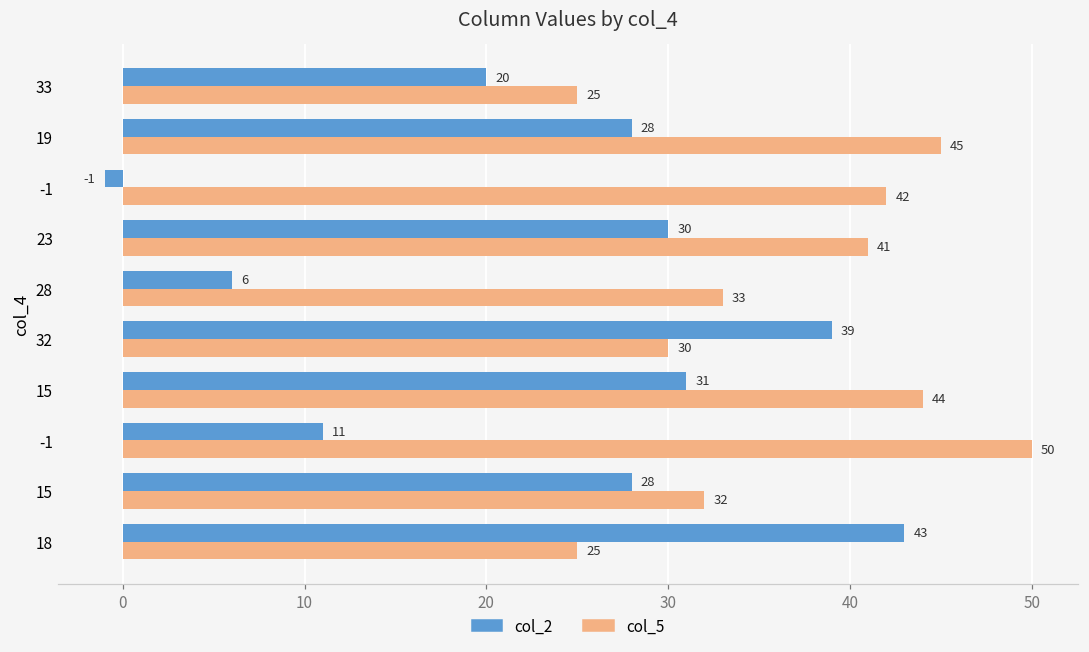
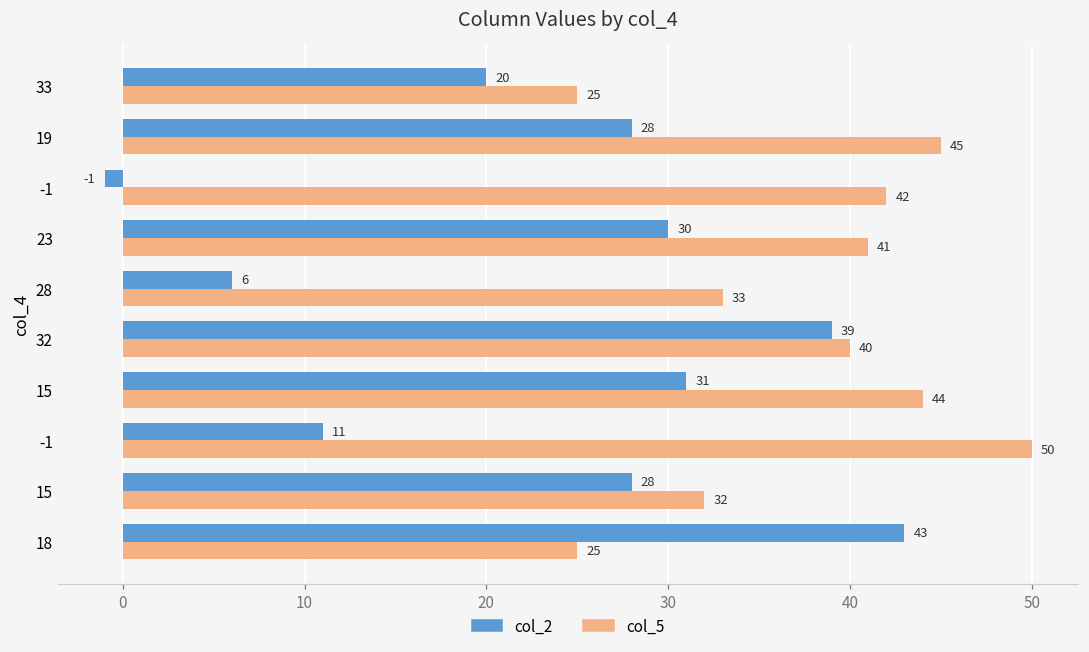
  {
    "col_2": {
      "33": 20,
      "19": 28,
      "23": 30,
      "28": 6,
      "32": 39,
      "18": 43
    },
    "col_5": {
      "33": 25,
      "19": 45,
      "23": 41,
      "28": 33,
-     "32": 30,
+     "32": 40,
      "18": 25
    }
  }
